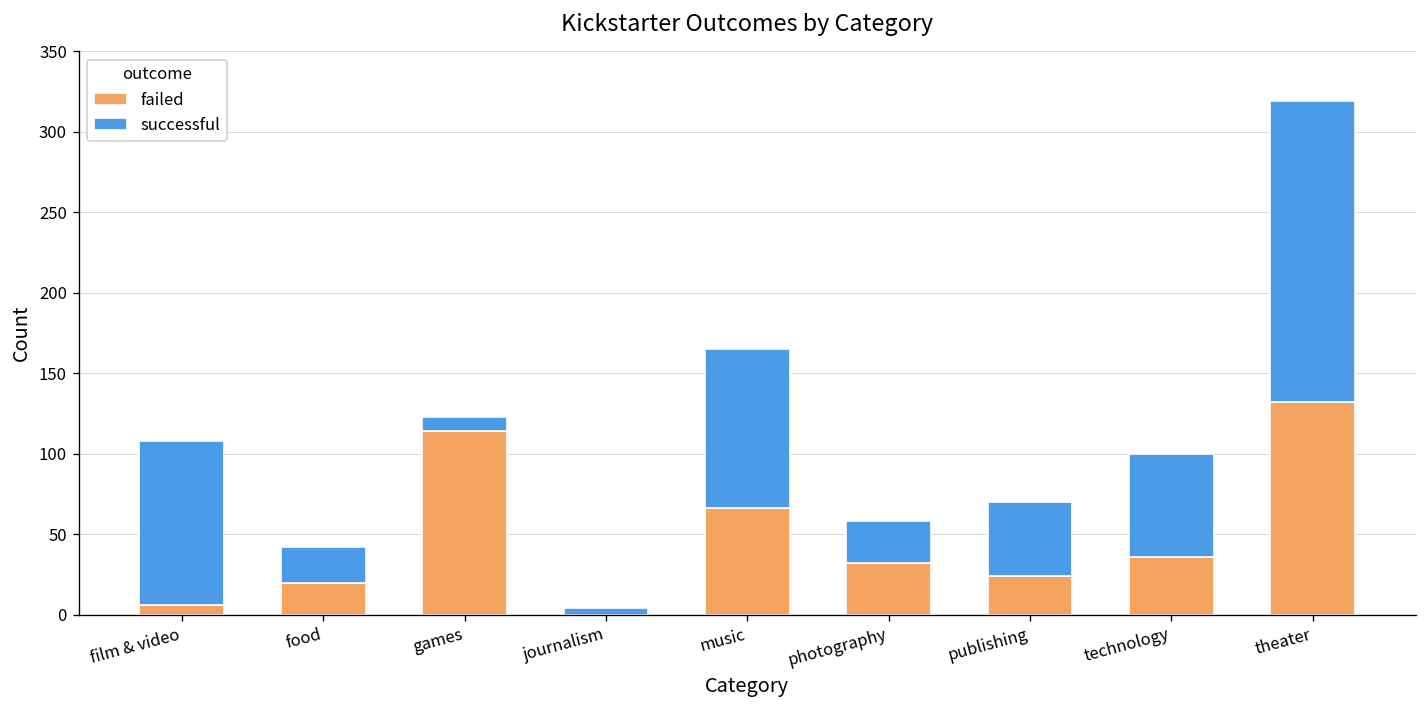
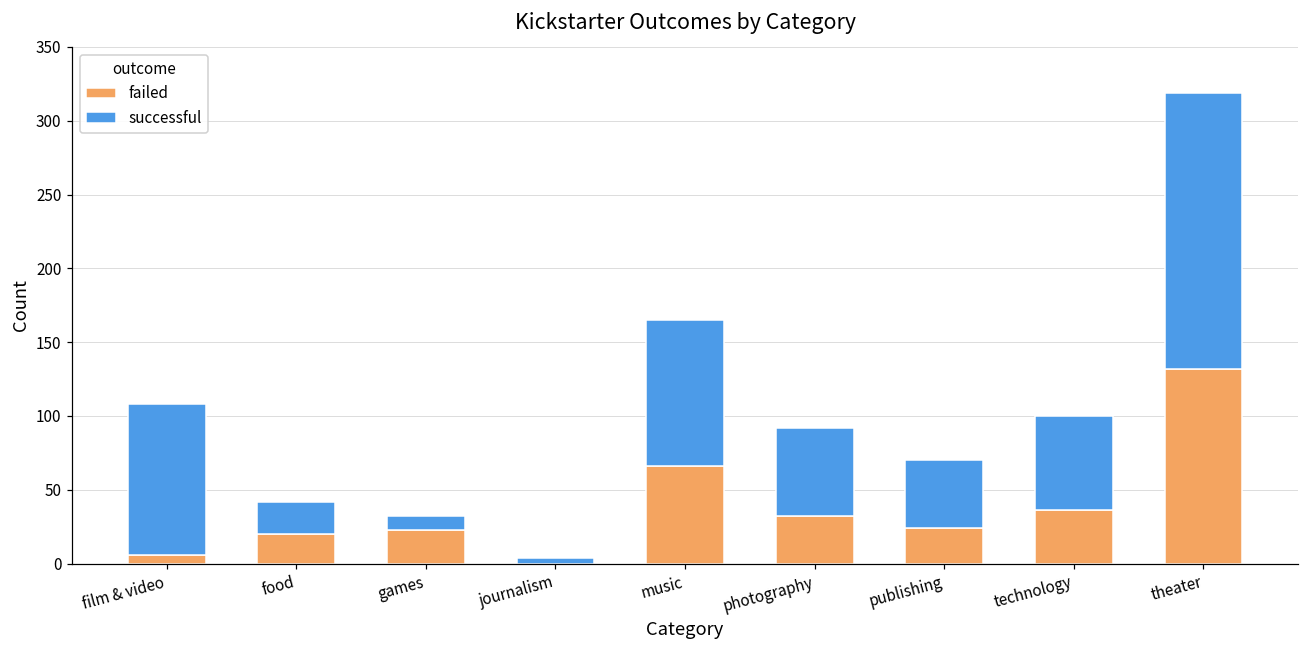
  {
    "failed": {
      "film & video": 6,
      "food": 20,
-     "games": 114,
+     "games": 23,
      "journalism": 0,
      "music": 66,
      "photography": 32,
      "publishing": 24,
      "technology": 36,
      "theater": 132
    },
    "successful": {
      "film & video": 102,
      "food": 22,
      "games": 9,
      "journalism": 4,
      "music": 99,
-     "photography": 26,
+     "photography": 60,
      "publishing": 46,
      "technology": 64,
      "theater": 187
    }
  }
